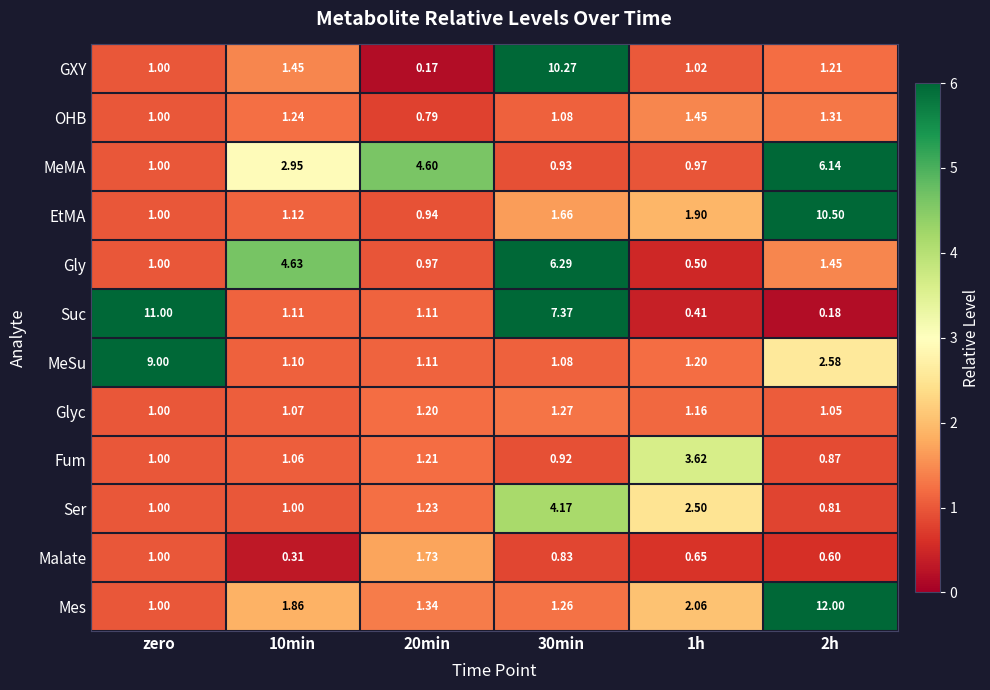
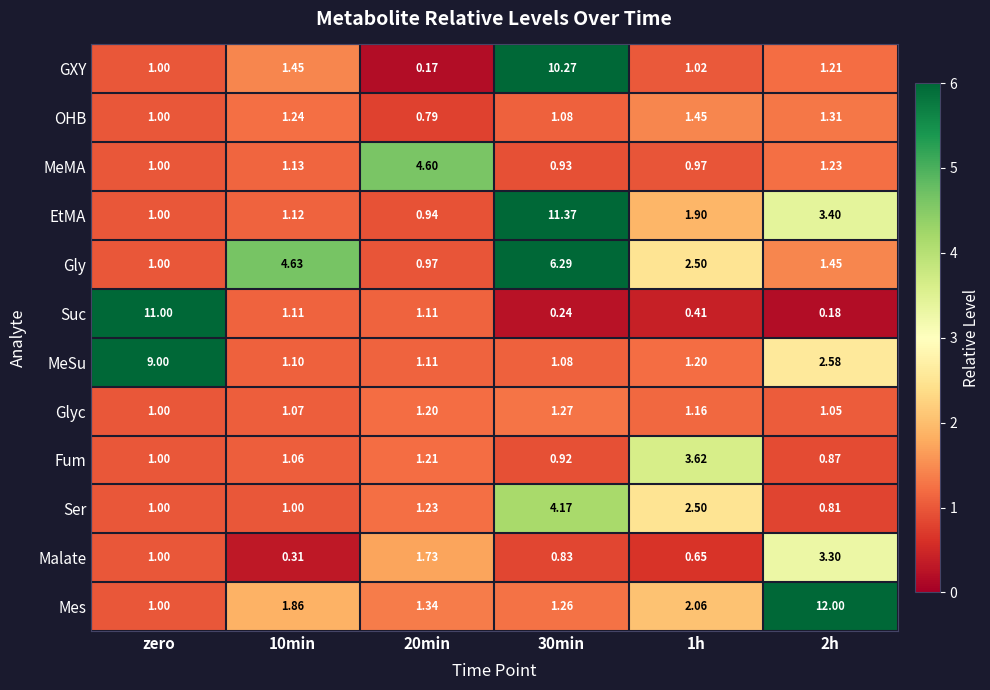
  {
    "GXY": {
      "zero": 1.00,
      "10min": 1.45,
      "20min": 0.17,
      "30min": 10.27,
      "1h": 1.02,
      "2h": 1.21
    },
    "OHB": {
      "zero": 1.00,
      "10min": 1.24,
      "20min": 0.79,
      "30min": 1.08,
      "1h": 1.45,
      "2h": 1.31
    },
    "MeMA": {
      "zero": 1.00,
-     "10min": 2.95,
+     "10min": 1.13,
      "20min": 4.60,
      "30min": 0.93,
      "1h": 0.97,
-     "2h": 6.14
+     "2h": 1.23
    },
    "EtMA": {
      "zero": 1.00,
      "10min": 1.12,
      "20min": 0.94,
-     "30min": 1.66,
+     "30min": 11.37,
      "1h": 1.90,
-     "2h": 10.50
+     "2h": 3.40
    },
    "Gly": {
      "zero": 1.00,
      "10min": 4.63,
      "20min": 0.97,
      "30min": 6.29,
-     "1h": 0.50,
+     "1h": 2.50,
      "2h": 1.45
    },
    "Suc": {
      "zero": 11.00,
      "10min": 1.11,
      "20min": 1.11,
-     "30min": 7.37,
+     "30min": 0.24,
      "1h": 0.41,
      "2h": 0.18
    },
    "MeSu": {
      "zero": 9.00,
      "10min": 1.10,
      "20min": 1.11,
      "30min": 1.08,
      "1h": 1.20,
      "2h": 2.58
    },
    "Glyc": {
      "zero": 1.00,
      "10min": 1.07,
      "20min": 1.20,
      "30min": 1.27,
      "1h": 1.16,
      "2h": 1.05
    },
    "Fum": {
      "zero": 1.00,
      "10min": 1.06,
      "20min": 1.21,
      "30min": 0.92,
      "1h": 3.62,
      "2h": 0.87
    },
    "Ser": {
      "zero": 1.00,
      "10min": 1.00,
      "20min": 1.23,
      "30min": 4.17,
      "1h": 2.50,
      "2h": 0.81
    },
    "Malate": {
      "zero": 1.00,
      "10min": 0.31,
      "20min": 1.73,
      "30min": 0.83,
      "1h": 0.65,
-     "2h": 0.60
+     "2h": 3.30
    },
    "Mes": {
      "zero": 1.00,
      "10min": 1.86,
      "20min": 1.34,
      "30min": 1.26,
      "1h": 2.06,
      "2h": 12.00
    }
  }
